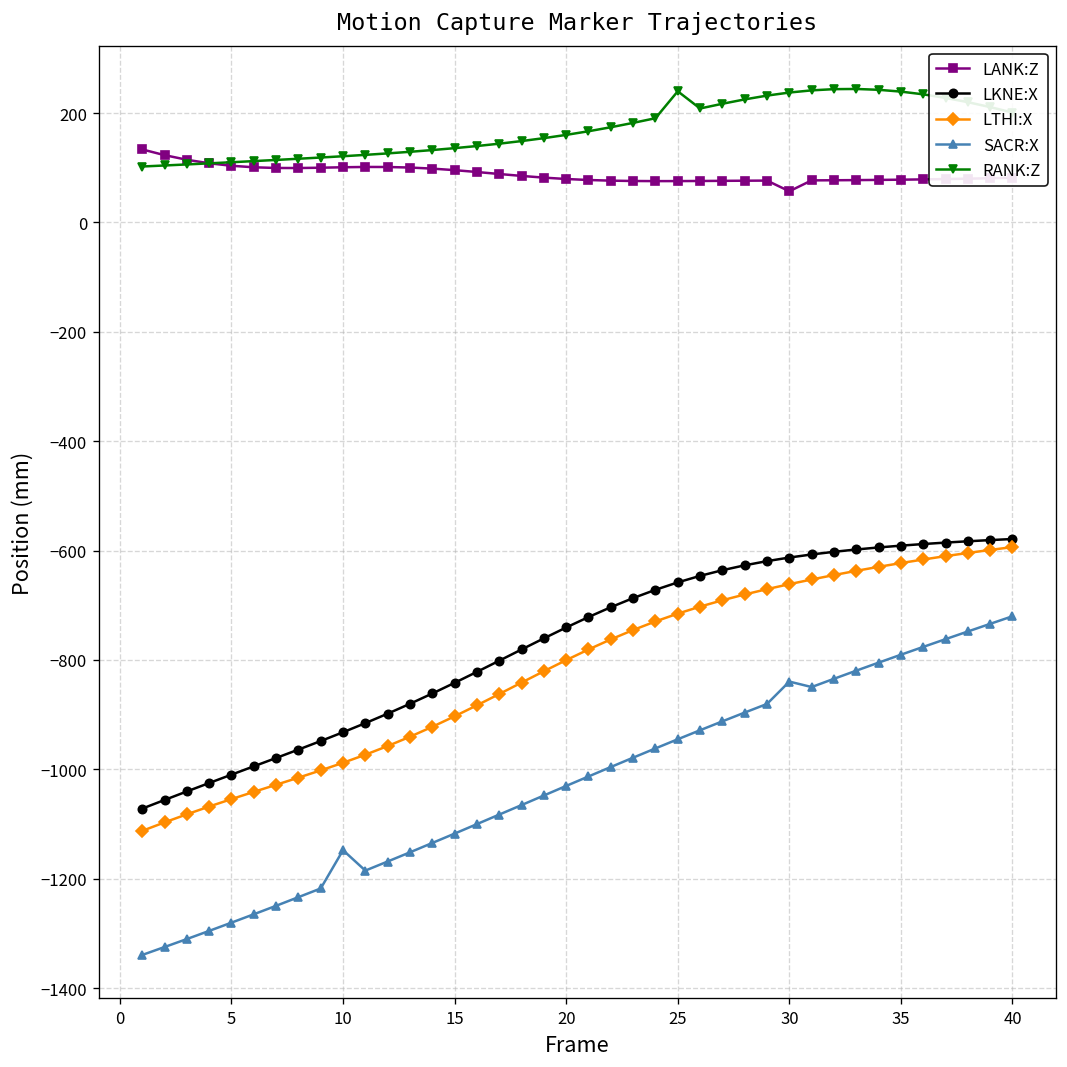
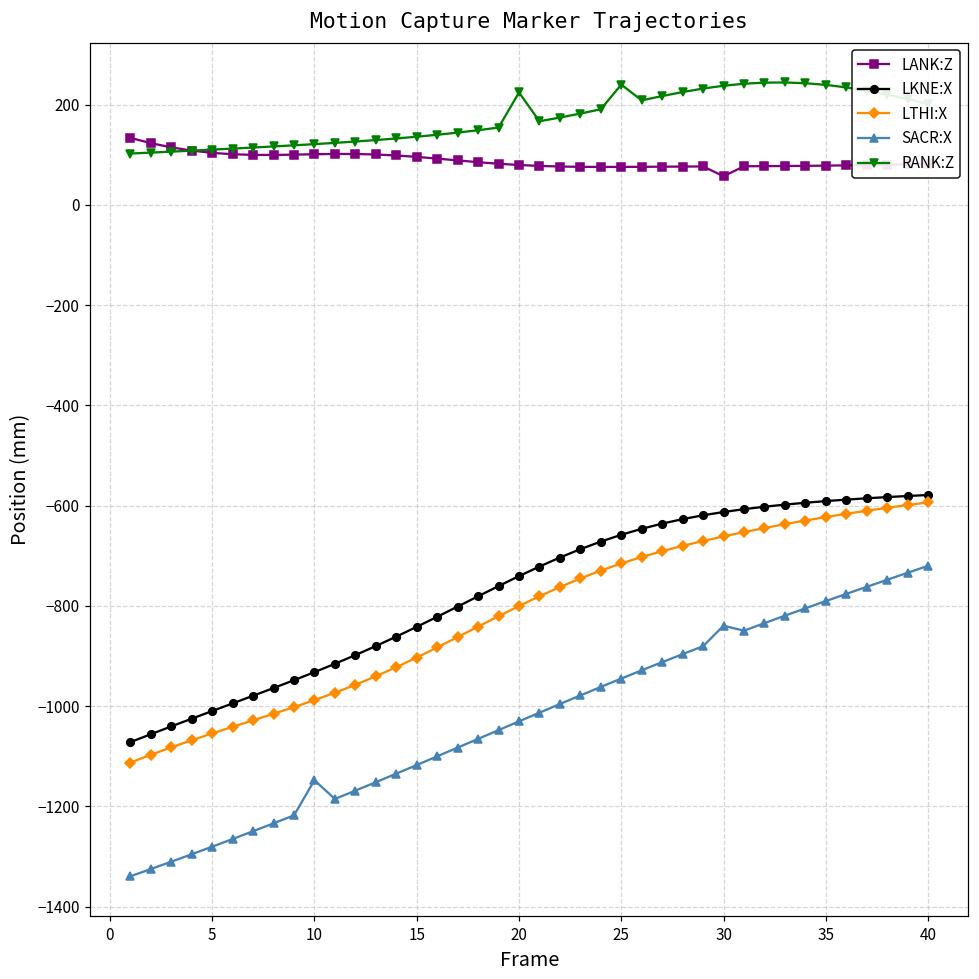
  {
    "LANK:Z": {
      "5": 100,
      "10": 100,
      "15": 100,
      "20": 80,
      "25": 80,
      "30": 60,
      "35": 80
    },
    "LKNE:X": {
      "5": -1010,
      "10": -930,
      "15": -840,
      "20": -740,
      "25": -660,
      "30": -610,
      "35": -590,
      "40": -580
    },
    "LTHI:X": {
      "5": -1050,
      "10": -990,
      "15": -900,
      "20": -800,
      "25": -720,
      "30": -660,
      "35": -620,
      "40": -590
    },
    "SACR:X": {
      "5": -1280,
      "10": -1150,
      "15": -1120,
      "20": -1030,
      "25": -950,
      "30": -840,
      "35": -790,
      "40": -720
    },
    "RANK:Z": {
      "5": 110,
      "10": 120,
      "15": 140,
-     "20": 160,
+     "20": 220,
      "25": 240,
      "30": 240,
      "35": 240
    }
  }
